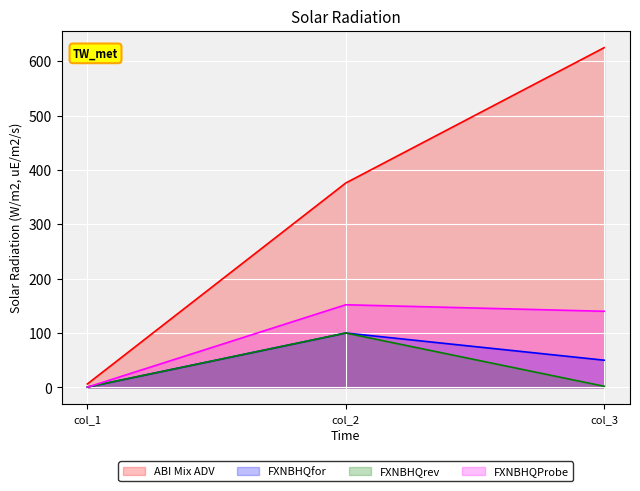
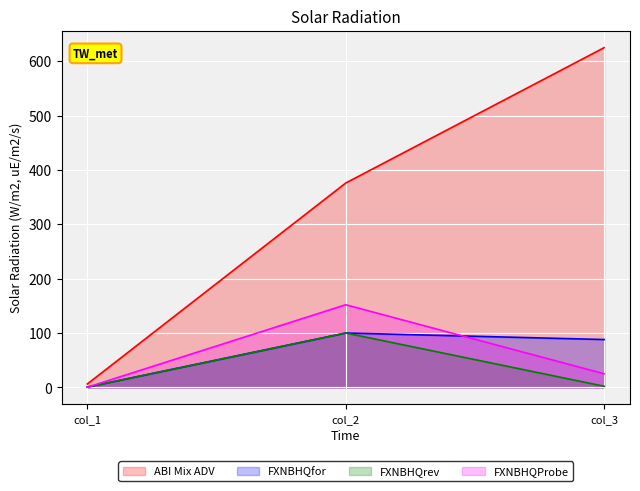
  {
    "ABI Mix ADV": {
      "col_1": 10,
      "col_2": 380,
      "col_3": 630
    },
    "FXNBHQfor": {
-     "col_3": 50
+     "col_3": 90
    },
    "FXNBHQrev": {
      "col_3": 0
    },
    "FXNBHQProbe": {
      "col_2": 150,
-     "col_3": 140
+     "col_3": 30
    }
  }
